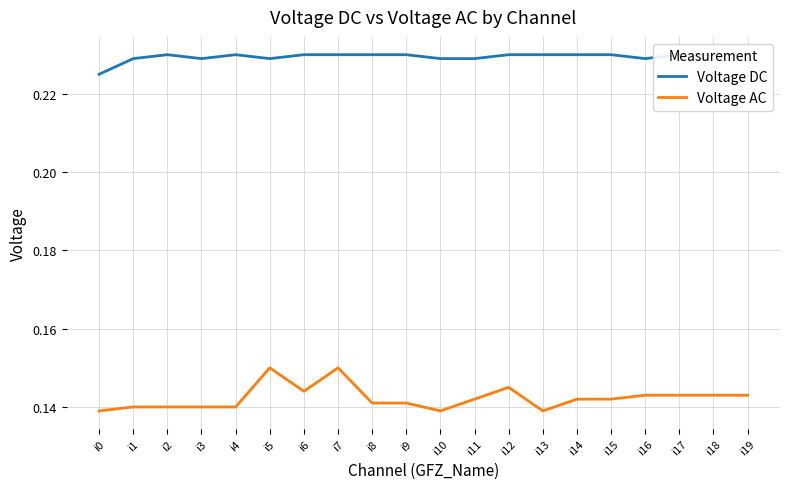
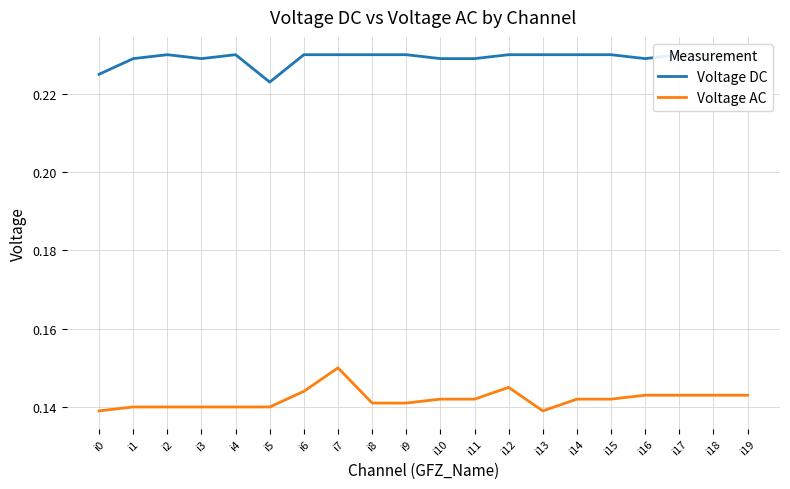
  {
    "Voltage DC": {
      "i0": 0.225,
      "i1": 0.229,
      "i2": 0.230,
      "i3": 0.229,
      "i4": 0.230,
-     "i5": 0.229,
+     "i5": 0.223,
      "i6": 0.230,
      "i7": 0.230,
      "i8": 0.230,
      "i9": 0.230,
      "i10": 0.229,
      "i11": 0.229,
      "i12": 0.230,
      "i13": 0.230,
      "i14": 0.230,
      "i15": 0.230,
      "i16": 0.229
    },
    "Voltage AC": {
      "i0": 0.139,
      "i1": 0.140,
      "i2": 0.140,
      "i3": 0.140,
      "i4": 0.140,
-     "i5": 0.15,
+     "i5": 0.14,
      "i6": 0.144,
      "i7": 0.150,
      "i8": 0.141,
      "i9": 0.141,
-     "i10": 0.139,
+     "i10": 0.142,
      "i11": 0.142,
      "i12": 0.145,
      "i13": 0.139,
      "i14": 0.142,
      "i15": 0.142,
      "i16": 0.143,
      "i17": 0.143,
      "i18": 0.143,
      "i19": 0.143
    }
  }
